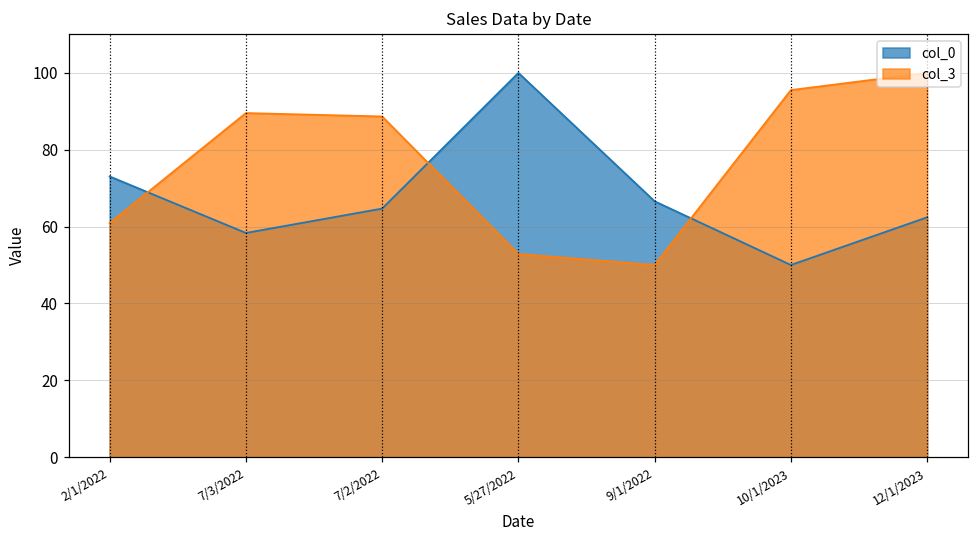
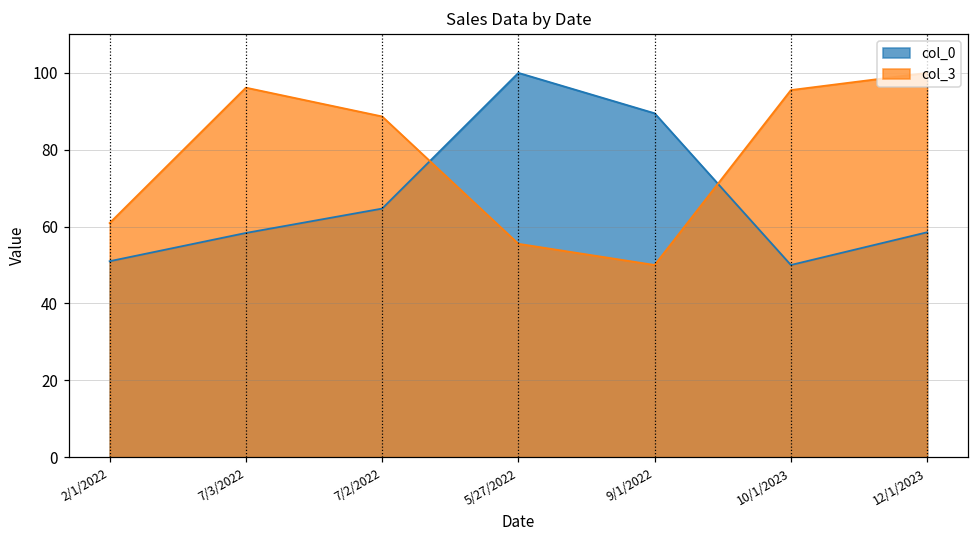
  {
    "col_0": {
-     "2/1/2022": 73,
+     "2/1/2022": 51,
      "7/3/2022": 58,
      "7/2/2022": 65,
      "5/27/2022": 100,
-     "9/1/2022": 67,
+     "9/1/2022": 89,
      "10/1/2023": 50,
-     "12/1/2023": 62
+     "12/1/2023": 59
    },
    "col_3": {
      "2/1/2022": 61,
-     "7/3/2022": 90,
+     "7/3/2022": 96,
      "7/2/2022": 89,
-     "5/27/2022": 53,
+     "5/27/2022": 56,
      "9/1/2022": 50,
      "10/1/2023": 96
    }
  }
